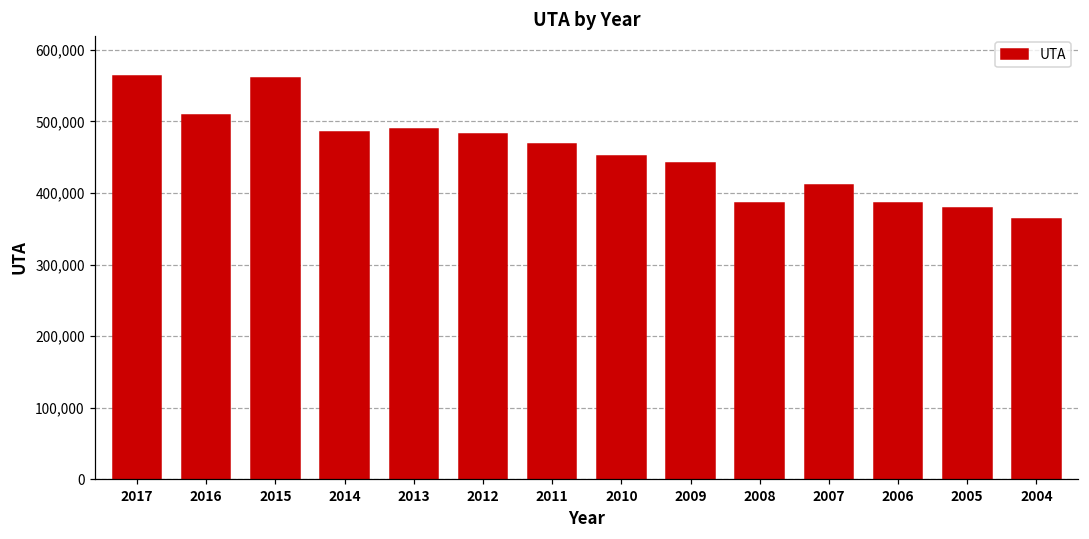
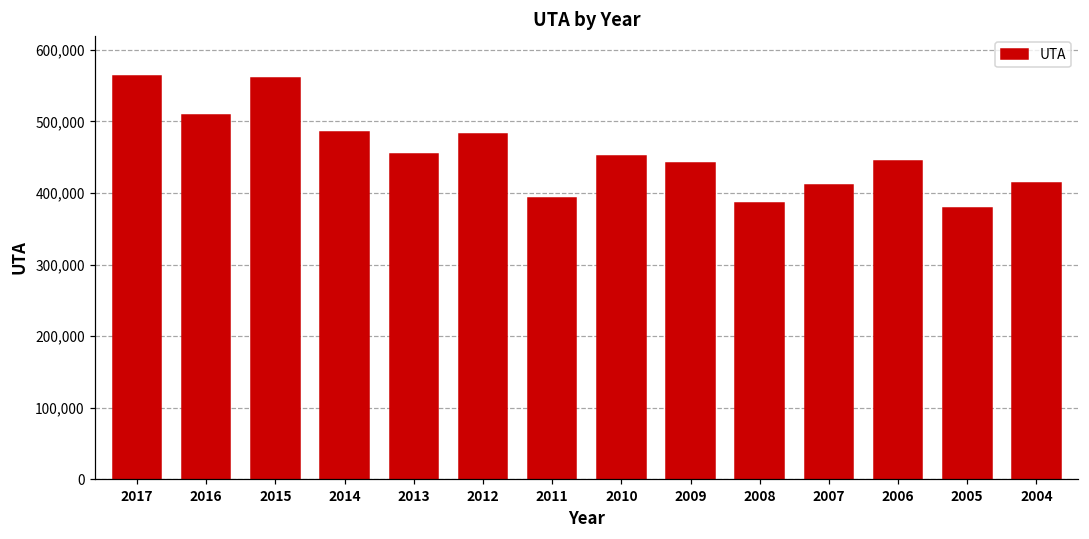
  {
    "2017": "560,000",
    "2016": "510,000",
    "2015": "560,000",
    "2014": "480,000",
-   "2013": "490,000",
+   "2013": "450,000",
    "2012": "480,000",
-   "2011": "470,000",
+   "2011": "390,000",
    "2010": "450,000",
    "2009": "440,000",
    "2008": "390,000",
    "2007": "410,000",
-   "2006": "390,000",
+   "2006": "440,000",
    "2005": "380,000",
-   "2004": "360,000"
+   "2004": "410,000"
  }
